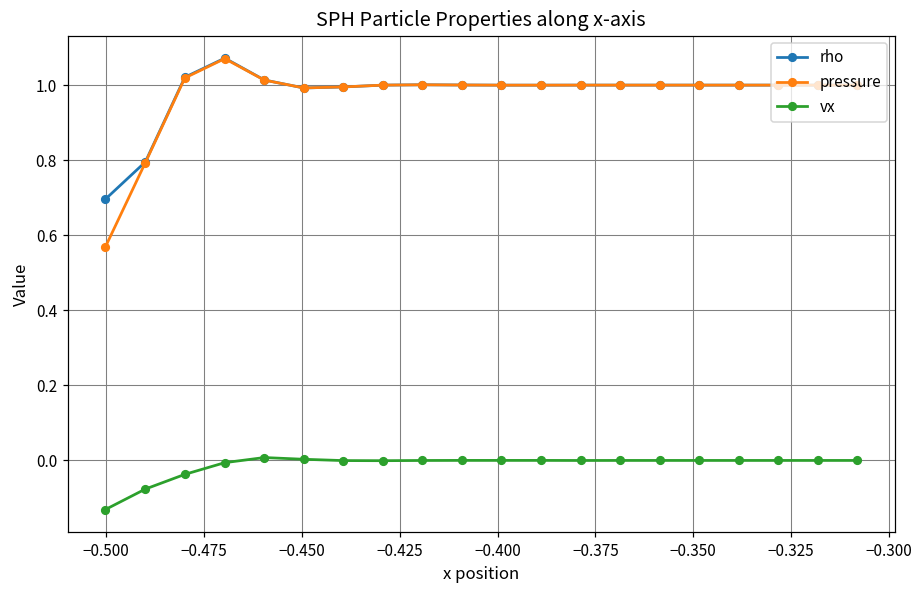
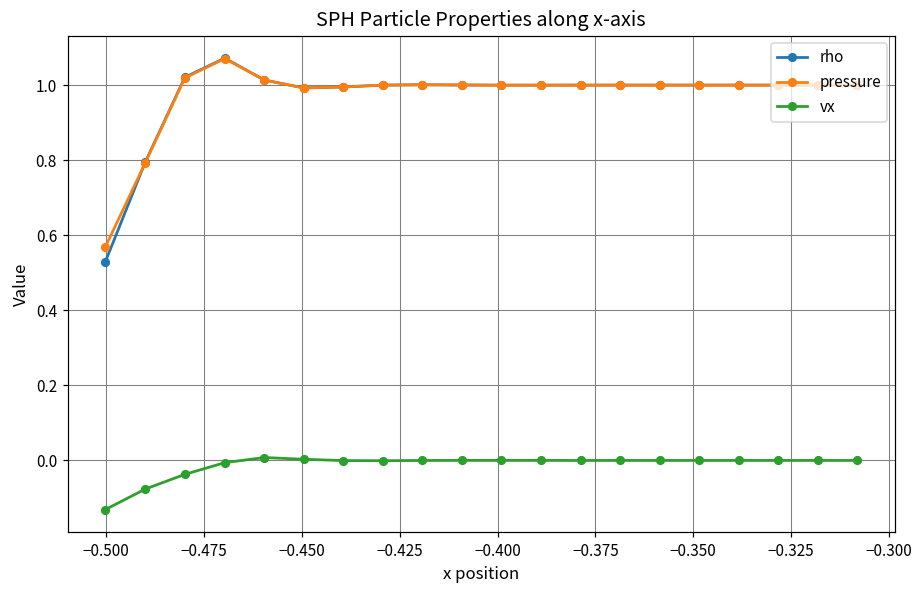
  {
    "rho": {
-     "−0.500": 0.70
+     "−0.500": 0.53
    },
    "pressure": {
      "−0.500": 0.57
    },
    "vx": {
      "−0.500": -0.13
    }
  }
